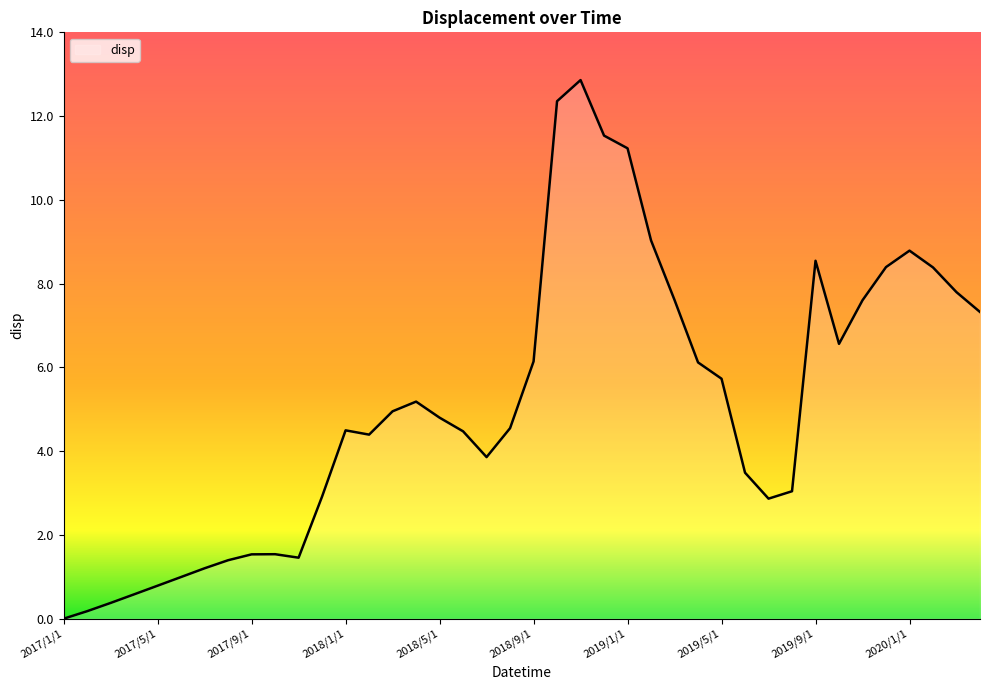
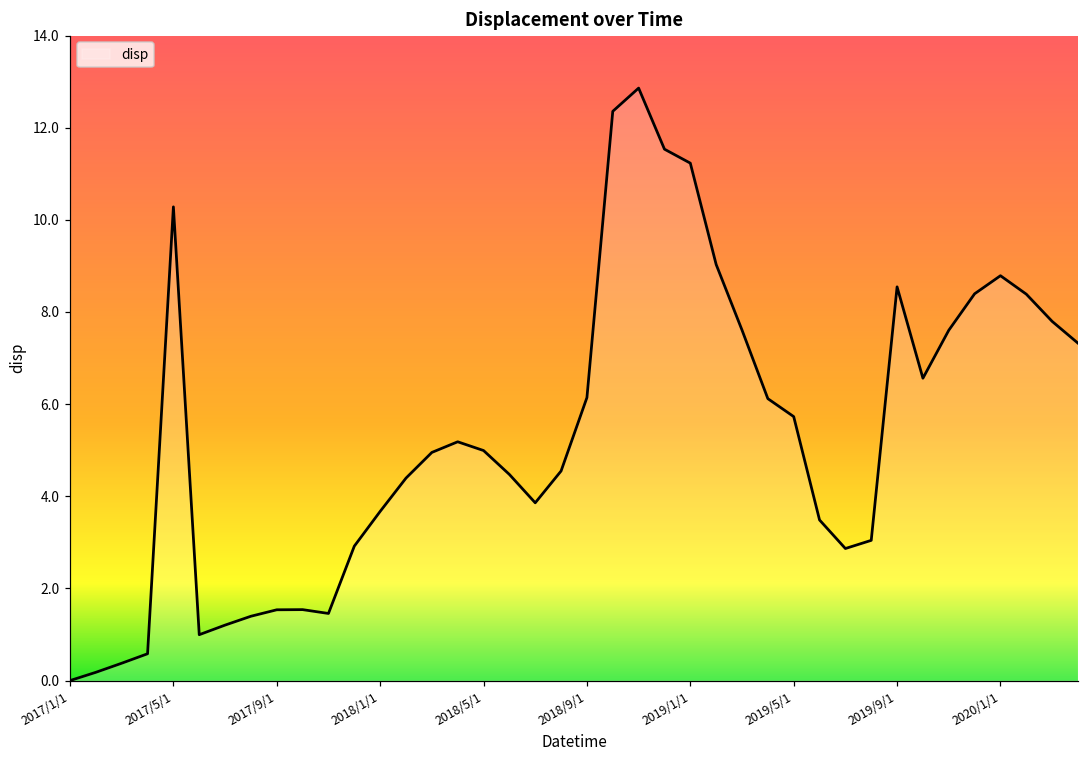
  {
    "2017/1/1": 0.0,
-   "2017/5/1": 0.8,
+   "2017/5/1": 10.3,
    "2017/9/1": 1.5,
-   "2018/1/1": 4.5,
-   "2018/5/1": 4.8,
+   "2018/1/1": 3.7,
+   "2018/5/1": 5.0,
    "2018/9/1": 6.1,
    "2019/1/1": 11.2,
    "2019/5/1": 5.7,
    "2019/9/1": 8.5,
    "2020/1/1": 8.8
  }
